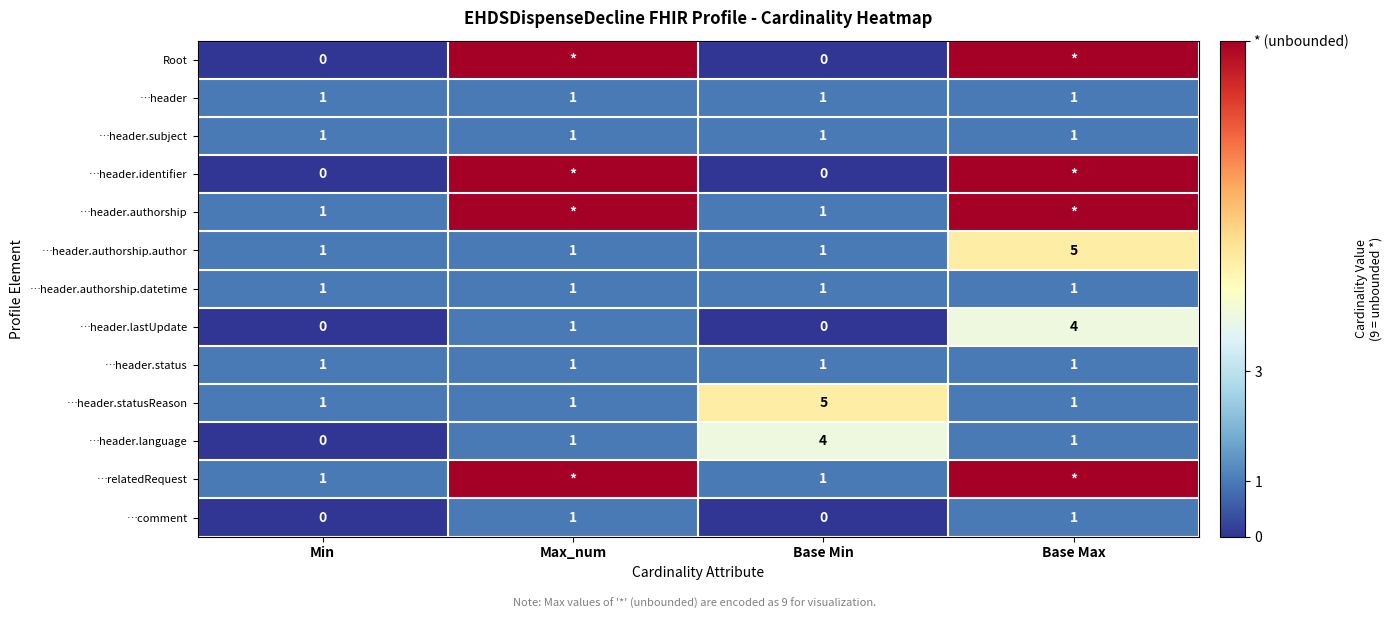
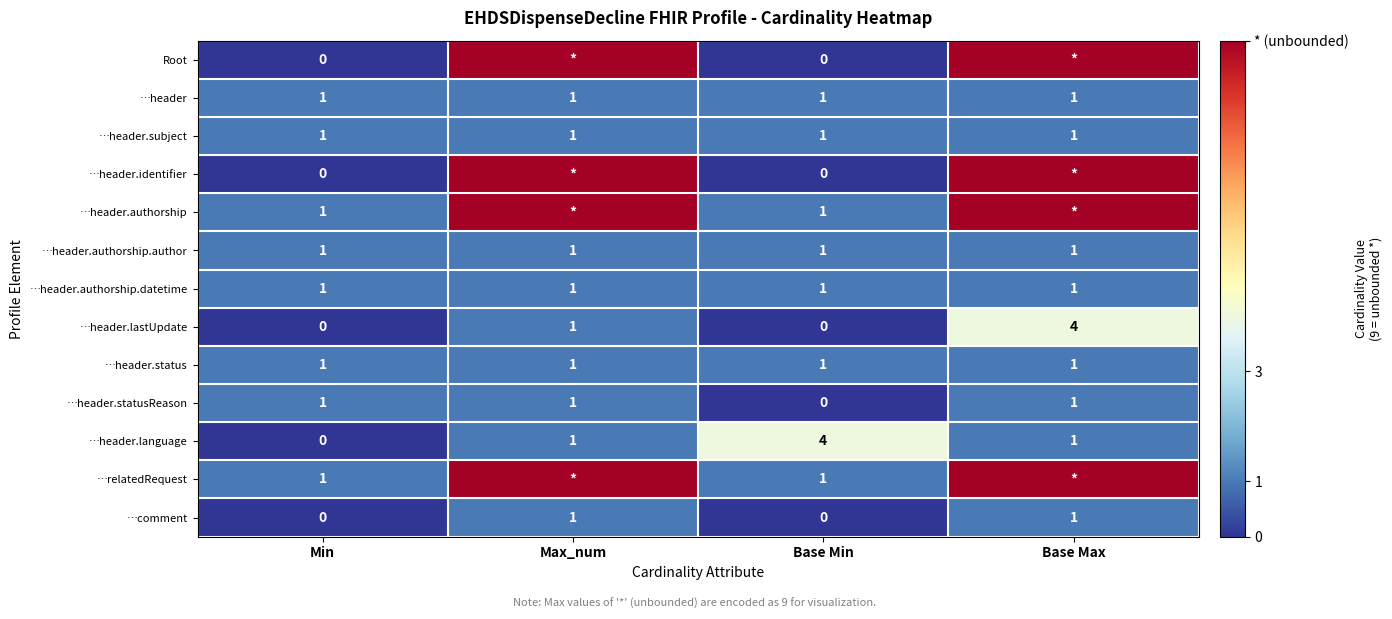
  {
    "Root": {
      "Min": 0,
      "Base Min": 0
    },
    "…header": {
      "Min": 1,
      "Max_num": 1,
      "Base Min": 1,
      "Base Max": 1
    },
    "…header.subject": {
      "Min": 1,
      "Max_num": 1,
      "Base Min": 1,
      "Base Max": 1
    },
    "…header.identifier": {
      "Min": 0,
      "Base Min": 0
    },
    "…header.authorship": {
      "Min": 1,
      "Base Min": 1
    },
    "…header.authorship.author": {
      "Min": 1,
      "Max_num": 1,
      "Base Min": 1,
-     "Base Max": 5
+     "Base Max": 1
    },
    "…header.authorship.datetime": {
      "Min": 1,
      "Max_num": 1,
      "Base Min": 1,
      "Base Max": 1
    },
    "…header.lastUpdate": {
      "Min": 0,
      "Max_num": 1,
      "Base Min": 0,
      "Base Max": 4
    },
    "…header.status": {
      "Min": 1,
      "Max_num": 1,
      "Base Min": 1,
      "Base Max": 1
    },
    "…header.statusReason": {
      "Min": 1,
      "Max_num": 1,
-     "Base Min": 5,
+     "Base Min": 0,
      "Base Max": 1
    },
    "…header.language": {
      "Min": 0,
      "Max_num": 1,
      "Base Min": 4,
      "Base Max": 1
    },
    "…relatedRequest": {
      "Min": 1,
      "Base Min": 1
    },
    "…comment": {
      "Min": 0,
      "Max_num": 1,
      "Base Min": 0,
      "Base Max": 1
    }
  }
